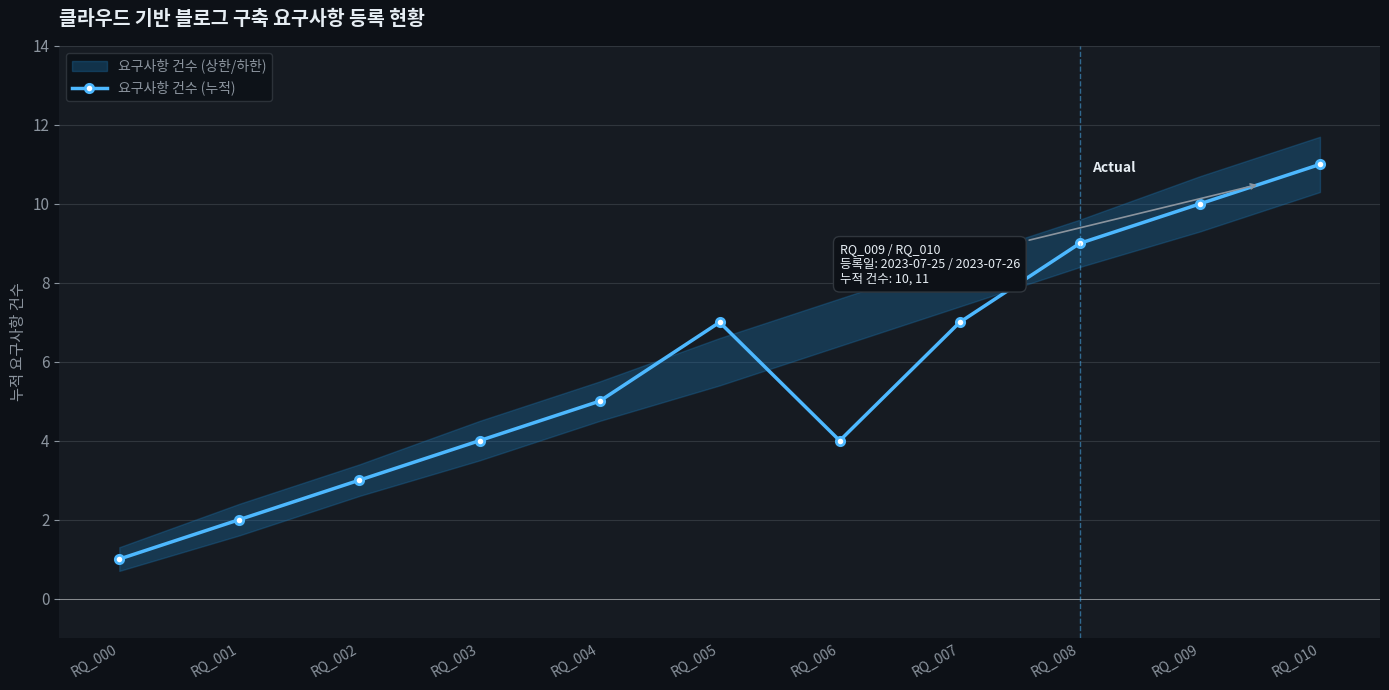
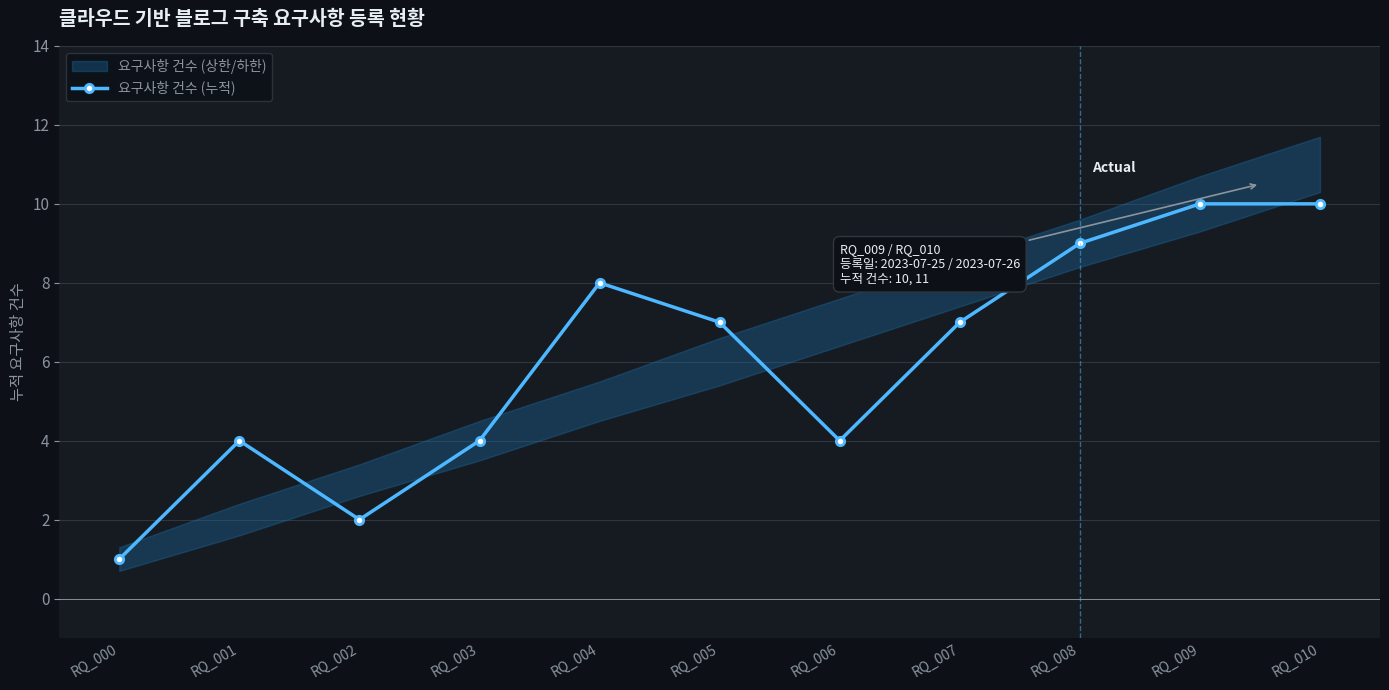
  {
    "요구사항 건수 (누적)": {
      "RQ_000": 1,
-     "RQ_001": 2,
-     "RQ_002": 3,
+     "RQ_001": 4,
+     "RQ_002": 2,
      "RQ_003": 4,
-     "RQ_004": 5,
+     "RQ_004": 8,
      "RQ_005": 7,
      "RQ_006": 4,
      "RQ_007": 7,
-     "RQ_010": 11
+     "RQ_010": 10
    }
  }
